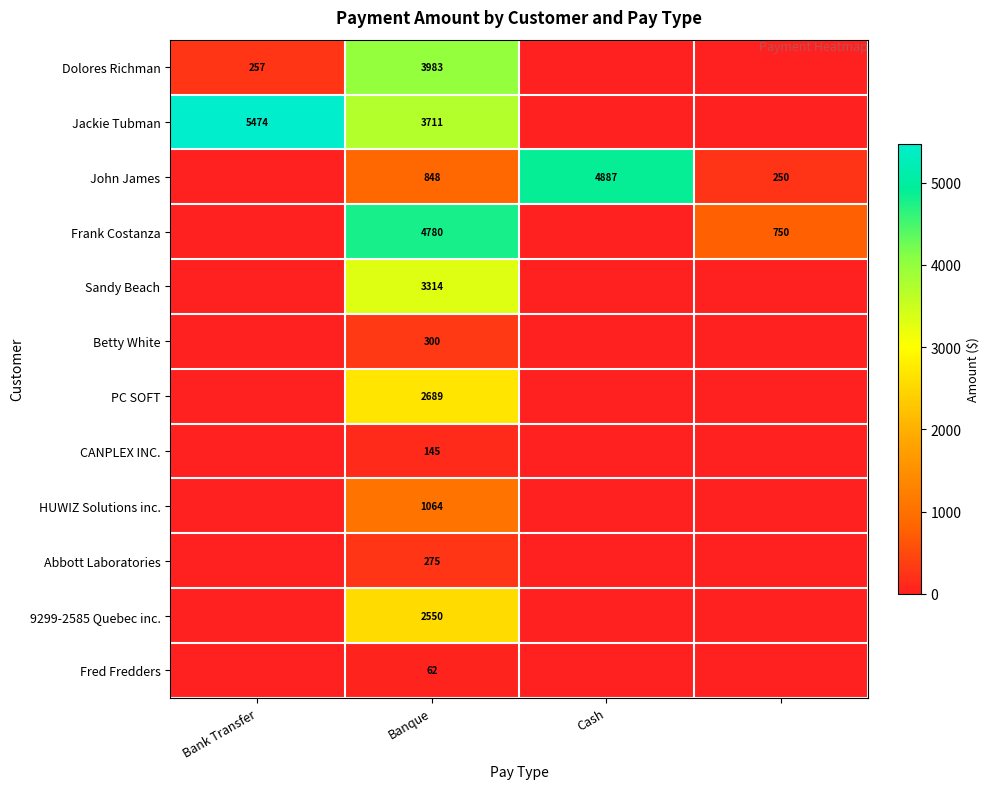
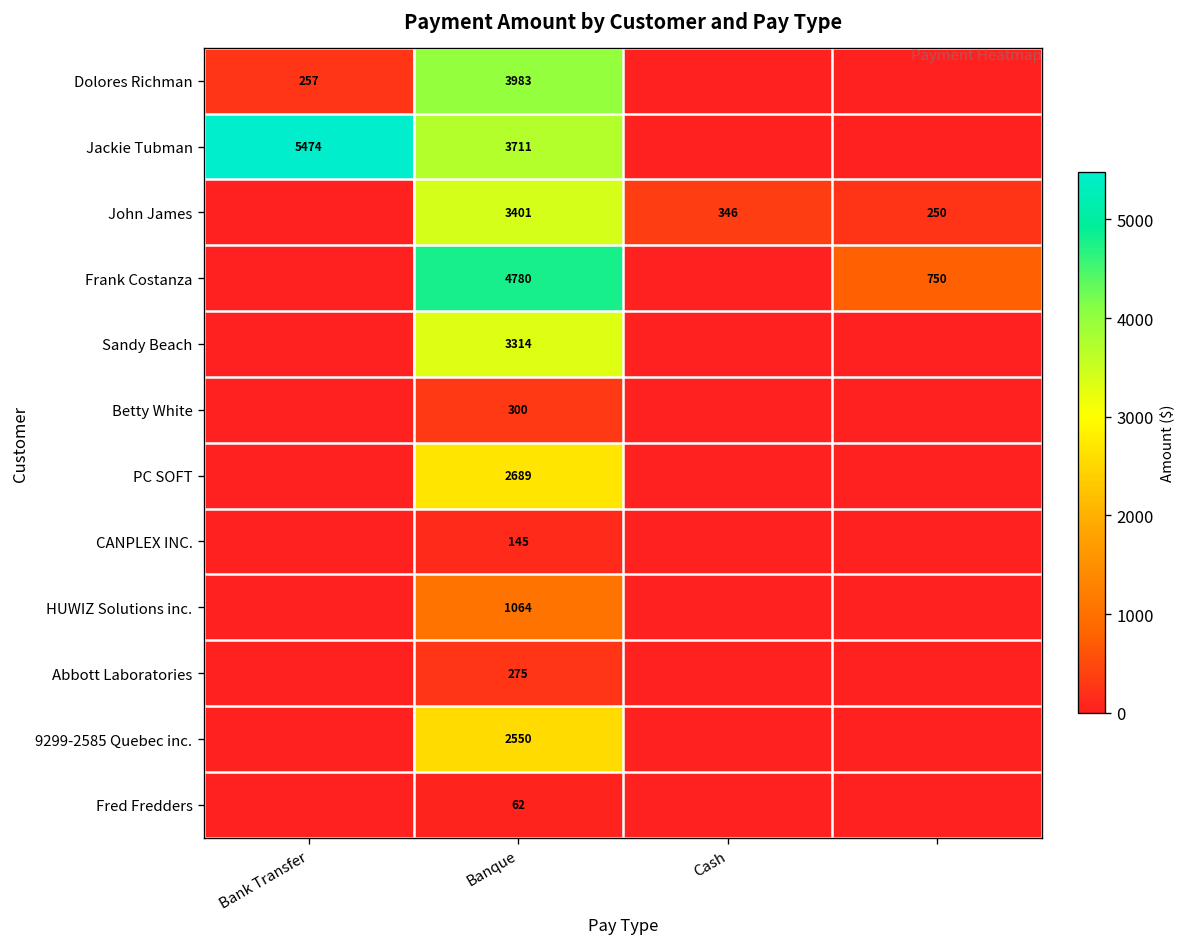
  {
    "Dolores Richman": {
      "Bank Transfer": 257,
      "Banque": 3983
    },
    "Jackie Tubman": {
      "Bank Transfer": 5474,
      "Banque": 3711
    },
    "John James": {
-     "Banque": 848,
-     "Cash": 4887
+     "Banque": 3401,
+     "Cash": 346
    },
    "Frank Costanza": {
      "Banque": 4780
    },
    "Sandy Beach": {
      "Banque": 3314
    },
    "Betty White": {
      "Banque": 300
    },
    "PC SOFT": {
      "Banque": 2689
    },
    "CANPLEX INC.": {
      "Banque": 145
    },
    "HUWIZ Solutions inc.": {
      "Banque": 1064
    },
    "Abbott Laboratories": {
      "Banque": 275
    },
    "9299-2585 Quebec inc.": {
      "Banque": 2550
    },
    "Fred Fredders": {
      "Banque": 62
    }
  }
